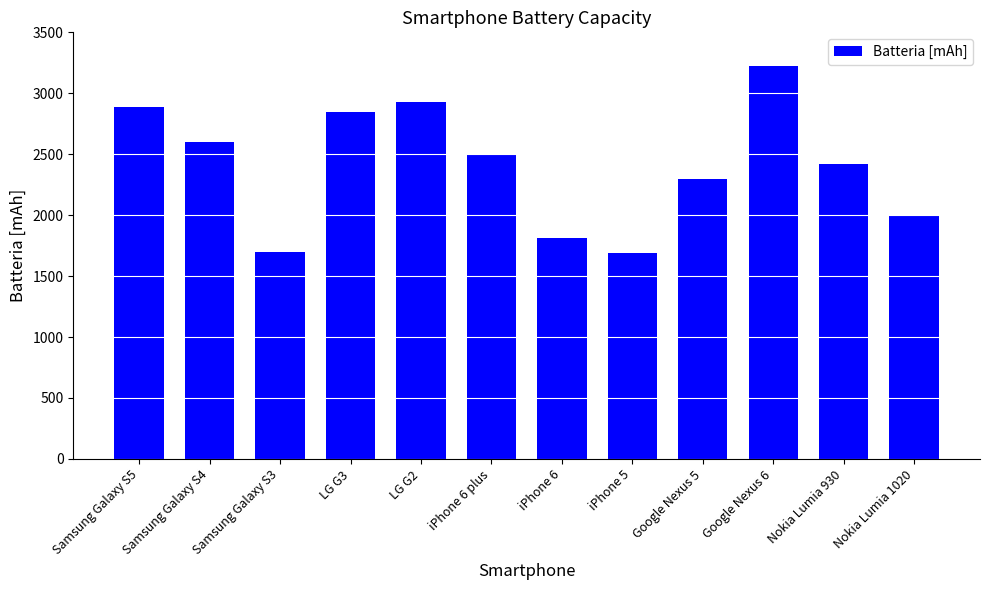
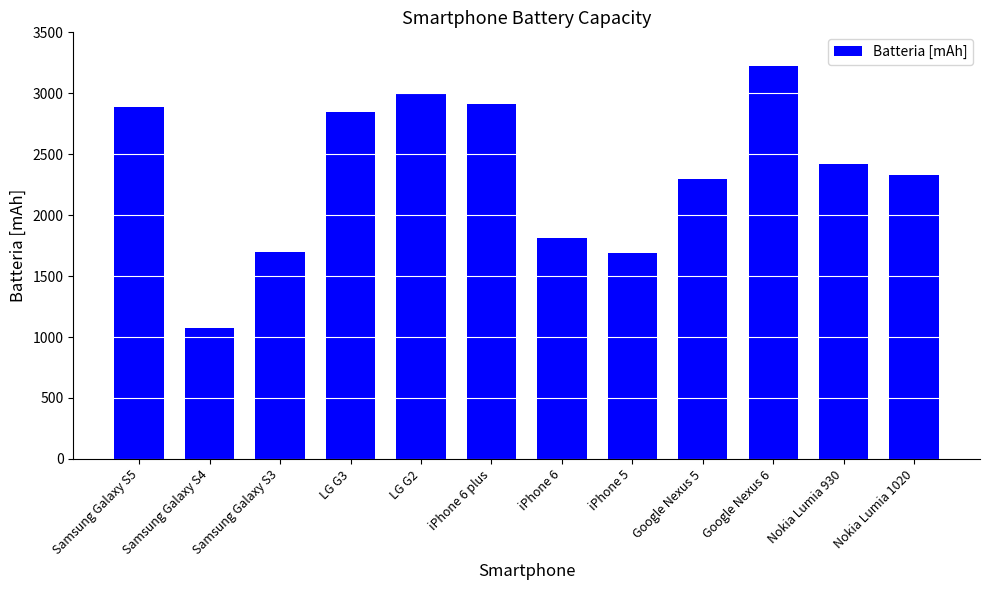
  {
    "Samsung Galaxy S5": 2890,
-   "Samsung Galaxy S4": 2600,
+   "Samsung Galaxy S4": 1070,
    "Samsung Galaxy S3": 1700,
    "LG G3": 2840,
-   "LG G2": 2930,
-   "iPhone 6 plus": 2500,
+   "LG G2": 3000,
+   "iPhone 6 plus": 2920,
    "iPhone 6": 1810,
    "iPhone 5": 1690,
    "Google Nexus 5": 2300,
    "Google Nexus 6": 3220,
    "Nokia Lumia 930": 2420,
-   "Nokia Lumia 1020": 2000
+   "Nokia Lumia 1020": 2330
  }
